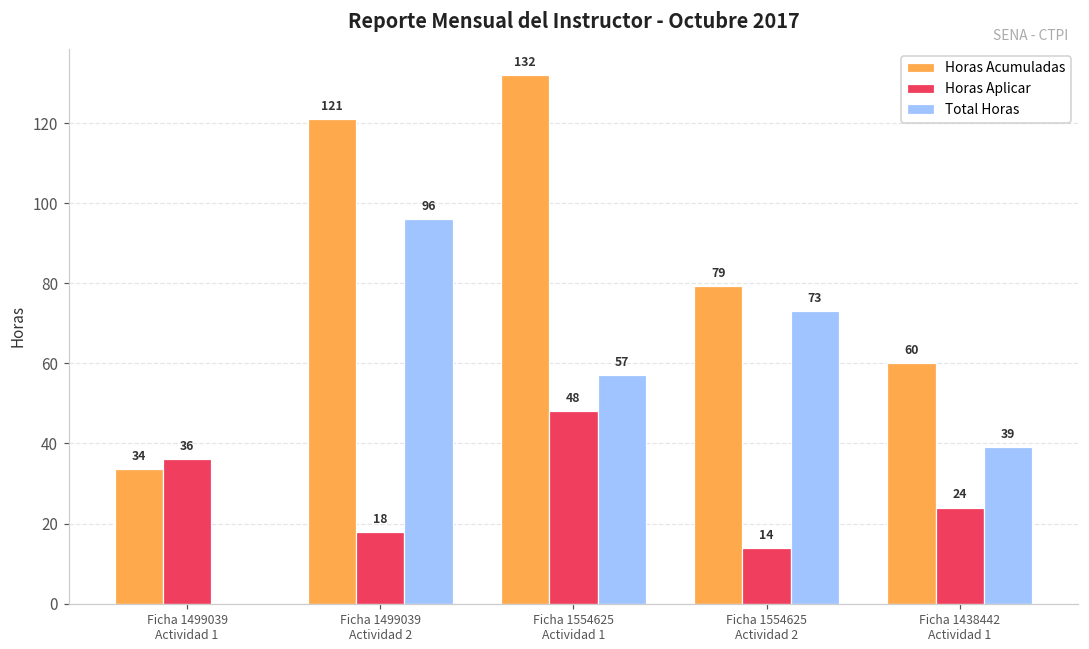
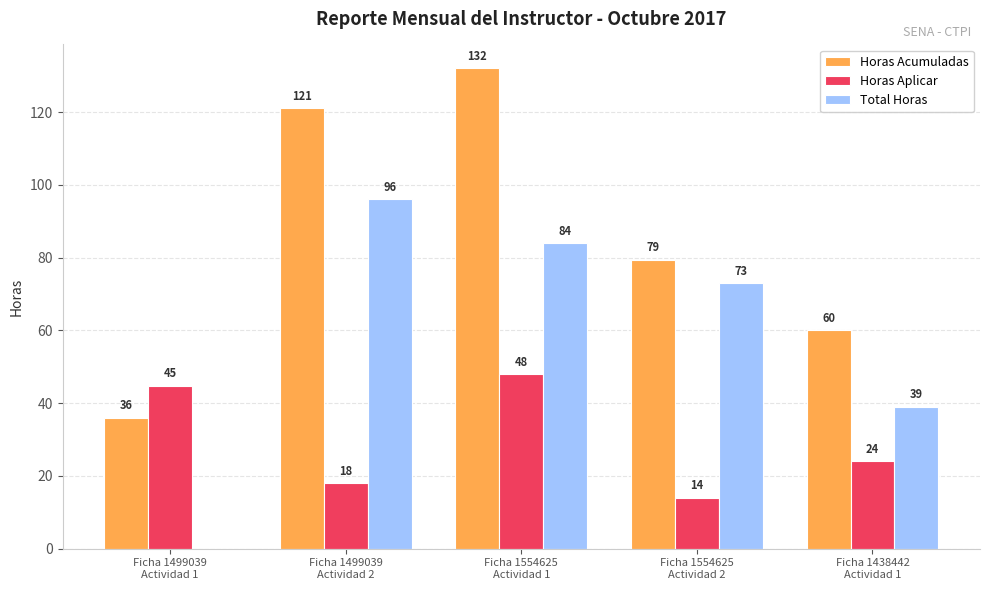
  {
    "Horas Acumuladas": {
-     "Ficha 1499039 Actividad 1": 34,
+     "Ficha 1499039 Actividad 1": 36,
      "Ficha 1499039 Actividad 2": 121,
      "Ficha 1554625 Actividad 1": 132,
      "Ficha 1554625 Actividad 2": 79,
      "Ficha 1438442 Actividad 1": 60
    },
    "Horas Aplicar": {
-     "Ficha 1499039 Actividad 1": 36,
+     "Ficha 1499039 Actividad 1": 45,
      "Ficha 1499039 Actividad 2": 18,
      "Ficha 1554625 Actividad 1": 48,
      "Ficha 1554625 Actividad 2": 14,
      "Ficha 1438442 Actividad 1": 24
    },
    "Total Horas": {
      "Ficha 1499039 Actividad 2": 96,
-     "Ficha 1554625 Actividad 1": 57,
+     "Ficha 1554625 Actividad 1": 84,
      "Ficha 1554625 Actividad 2": 73,
      "Ficha 1438442 Actividad 1": 39
    }
  }
